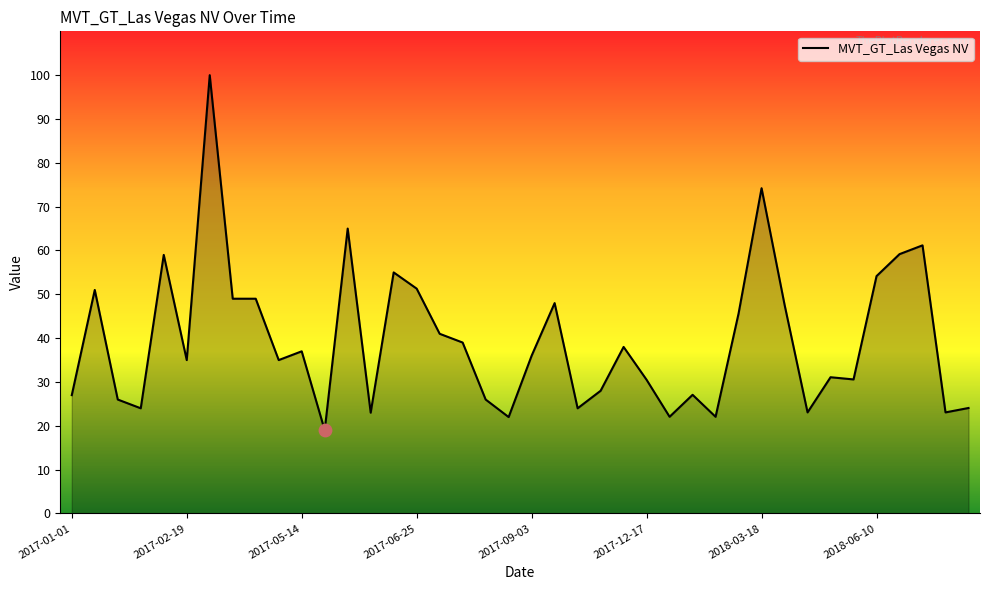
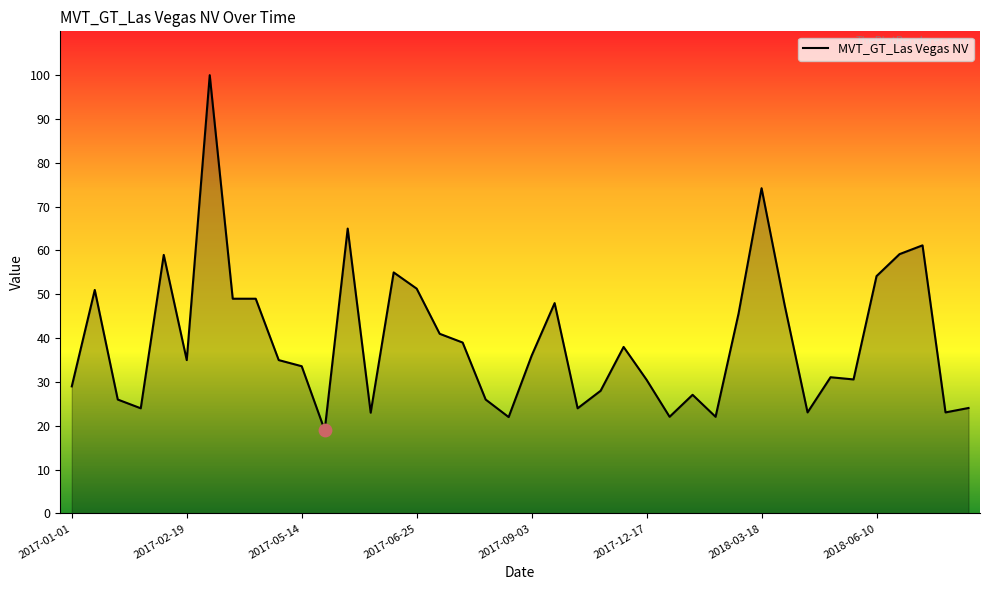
  {
    "MVT_GT_Las Vegas NV": {
-     "2017-01-01": 27,
+     "2017-01-01": 29,
      "2017-02-19": 35,
-     "2017-05-14": 37,
+     "2017-05-14": 34,
      "2017-06-25": 51,
      "2017-09-03": 36,
      "2017-12-17": 31,
      "2018-03-18": 74,
      "2018-06-10": 54
    }
  }
